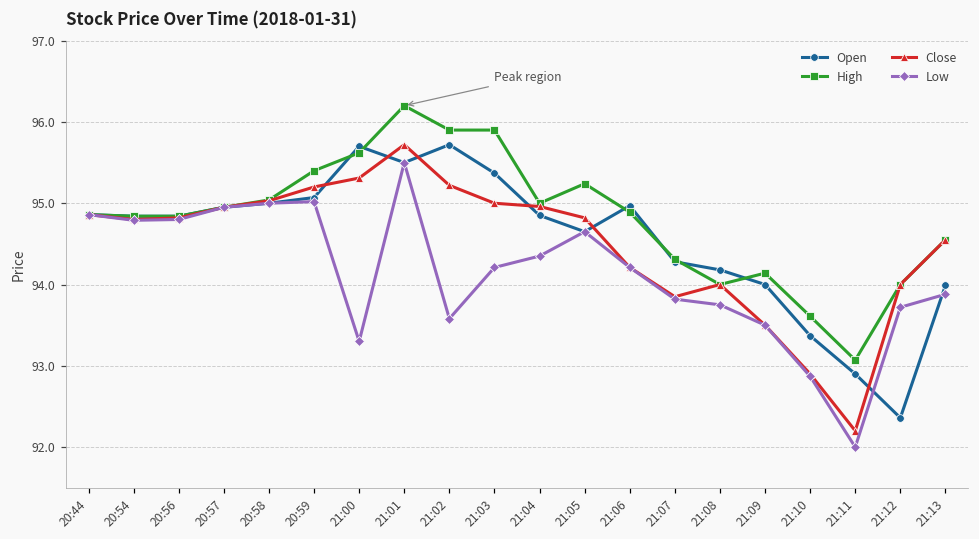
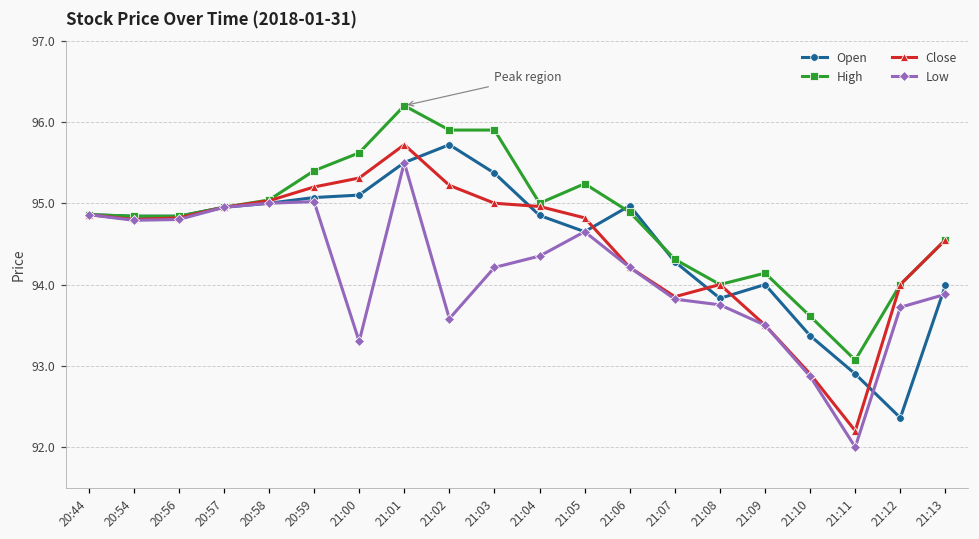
  {
    "Open": {
      "20:59": 95.1,
-     "21:00": 95.7,
+     "21:00": 95.1,
      "21:02": 95.7,
      "21:03": 95.4,
      "21:04": 94.9,
      "21:06": 95.0,
-     "21:08": 94.2,
+     "21:08": 93.8,
      "21:09": 94.0,
      "21:10": 93.4,
      "21:11": 92.9,
      "21:12": 92.4,
      "21:13": 94.0
    },
    "High": {
      "20:59": 95.4,
      "21:00": 95.6,
      "21:01": 96.2,
      "21:02": 95.9,
      "21:03": 95.9,
      "21:04": 95.0,
      "21:05": 95.2,
      "21:06": 94.9,
      "21:09": 94.1,
      "21:10": 93.6,
      "21:11": 93.1
    },
    "Close": {
      "20:59": 95.2,
      "21:00": 95.3,
      "21:01": 95.7,
      "21:02": 95.2,
      "21:03": 95.0,
      "21:04": 95.0,
      "21:05": 94.8,
      "21:11": 92.2
    },
    "Low": {
      "20:59": 95.0,
      "21:00": 93.3,
      "21:02": 93.6,
      "21:03": 94.2,
      "21:04": 94.4,
      "21:08": 93.8,
      "21:11": 92.0,
      "21:12": 93.7,
      "21:13": 93.9
    }
  }
